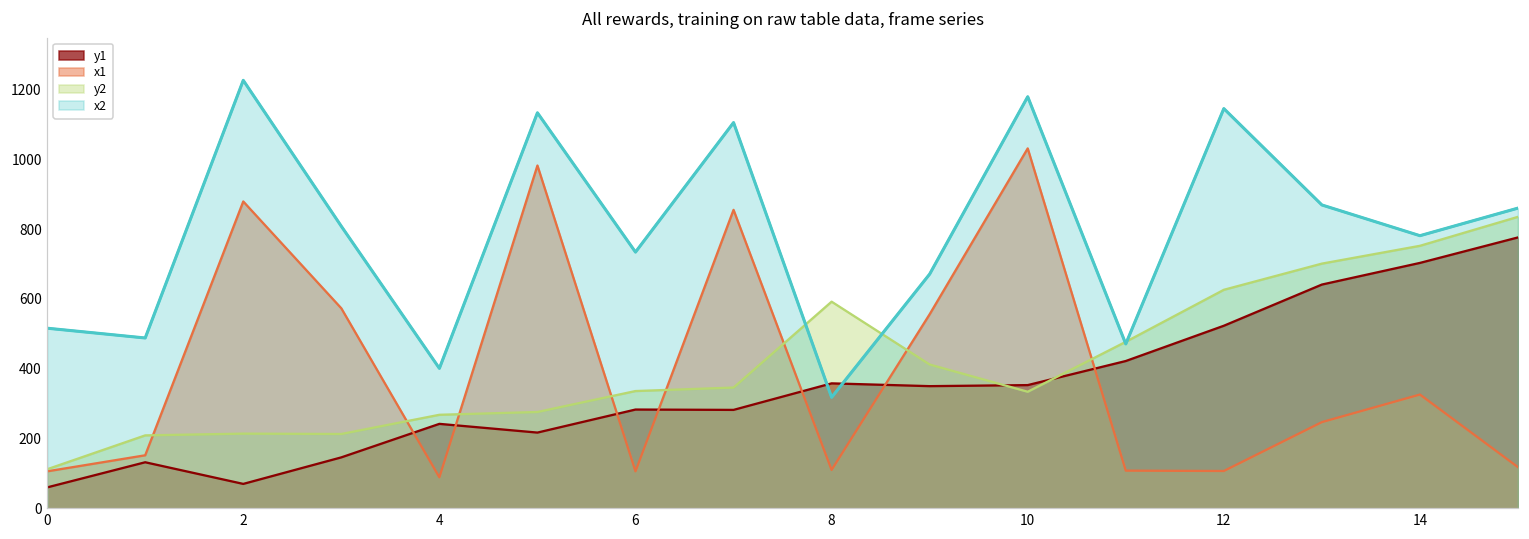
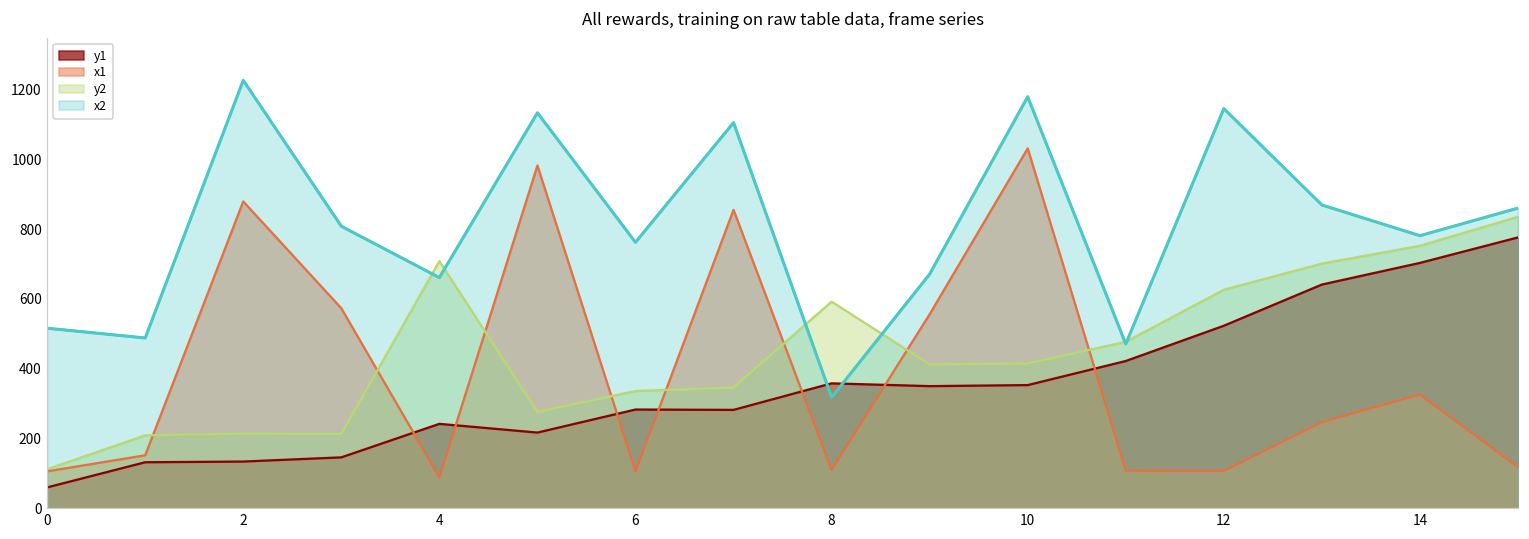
  {
    "y1": {
      "0": 60,
-     "2": 70,
+     "2": 130,
      "4": 240,
      "6": 280,
      "8": 360,
      "10": 350,
      "12": 520,
      "14": 700
    },
    "x1": {
      "2": 880,
      "4": 90,
      "6": 110,
      "8": 110,
      "10": 1030,
      "12": 110,
      "14": 330
    },
    "y2": {
      "2": 210,
-     "4": 270,
+     "4": 710,
      "6": 340,
      "8": 590,
-     "10": 330,
+     "10": 420,
      "12": 630,
      "14": 750
    },
    "x2": {
      "0": 520,
      "2": 1230,
-     "4": 400,
-     "6": 730,
+     "4": 660,
+     "6": 760,
      "8": 320,
      "10": 1180,
      "12": 1150,
      "14": 780
    }
  }
